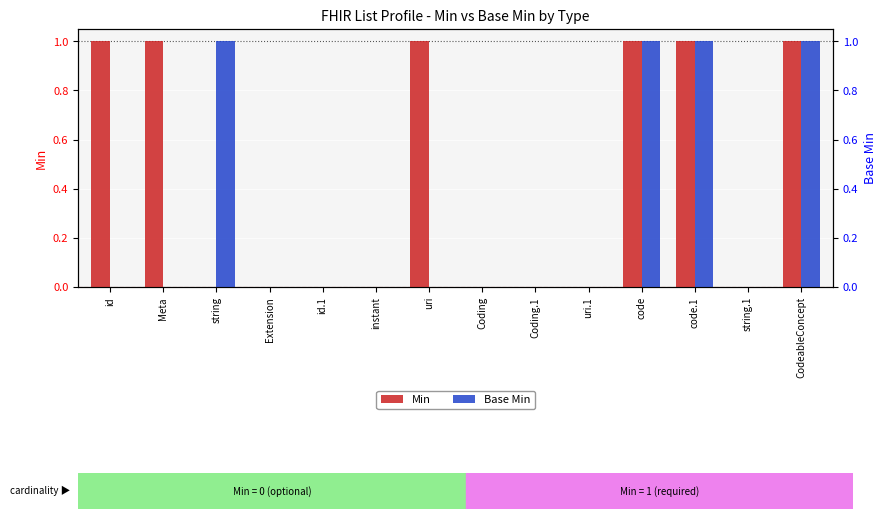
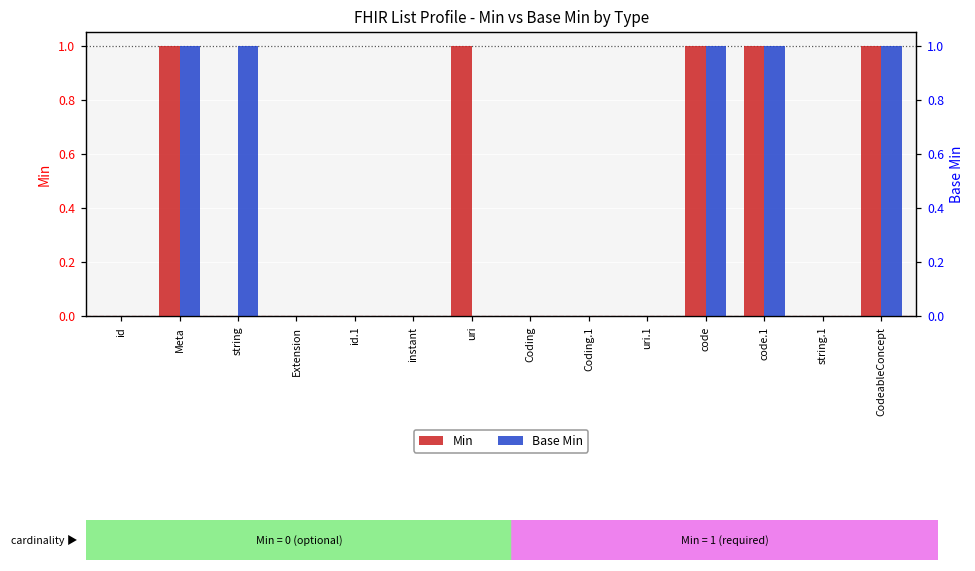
  {
    "Min": {
-     "id": 1,
+     "id": 0,
      "Meta": 1,
      "string": 0,
      "Extension": 0,
      "id.1": 0,
      "instant": 0,
      "uri": 1,
      "Coding": 0,
      "Coding.1": 0,
      "uri.1": 0,
      "code": 1,
      "code.1": 1,
      "string.1": 0,
      "CodeableConcept": 1
    },
    "Base Min": {
      "id": 0,
-     "Meta": 0,
+     "Meta": 1,
      "string": 1,
      "Extension": 0,
      "id.1": 0,
      "instant": 0,
      "uri": 0,
      "Coding": 0,
      "Coding.1": 0,
      "uri.1": 0,
      "code": 1,
      "code.1": 1,
      "string.1": 0,
      "CodeableConcept": 1
    }
  }
